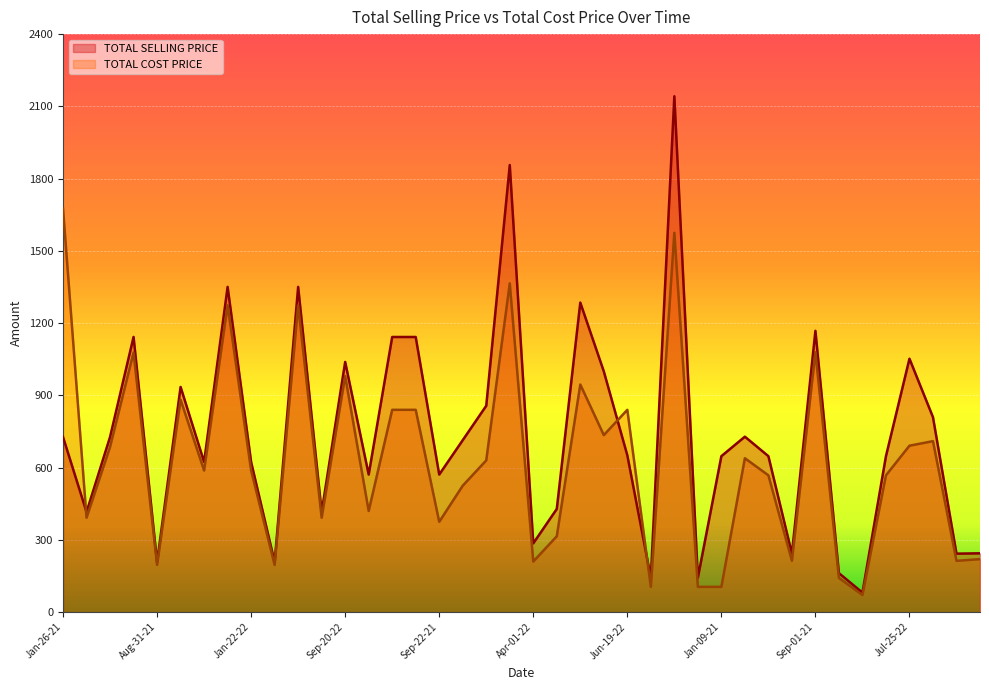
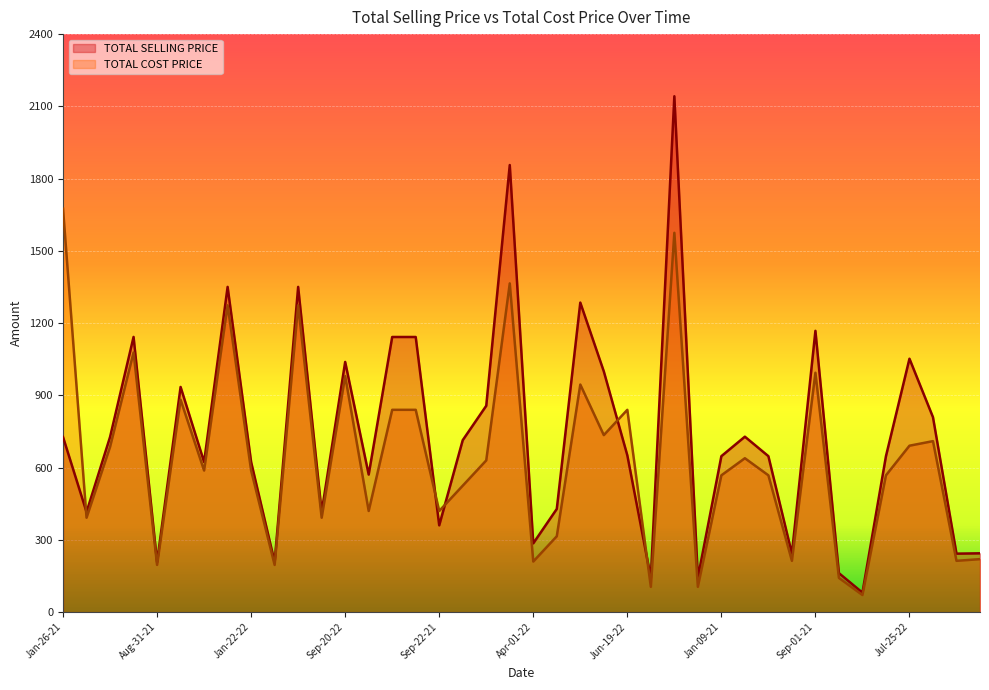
  {
    "TOTAL SELLING PRICE": {
      "Jan-26-21": 730,
      "Aug-31-21": 210,
      "Jan-22-22": 620,
      "Sep-20-22": 1040,
-     "Sep-22-21": 570,
+     "Sep-22-21": 360,
      "Apr-01-22": 290,
      "Jun-19-22": 650,
      "Jan-09-21": 650,
      "Sep-01-21": 1170,
      "Jul-25-22": 1050
    },
    "TOTAL COST PRICE": {
      "Jan-26-21": 1680,
      "Aug-31-21": 200,
      "Jan-22-22": 590,
      "Sep-20-22": 980,
-     "Sep-22-21": 380,
+     "Sep-22-21": 420,
      "Apr-01-22": 210,
      "Jun-19-22": 840,
-     "Jan-09-21": 110,
-     "Sep-01-21": 1080,
+     "Jan-09-21": 570,
+     "Sep-01-21": 990,
      "Jul-25-22": 690
    }
  }
